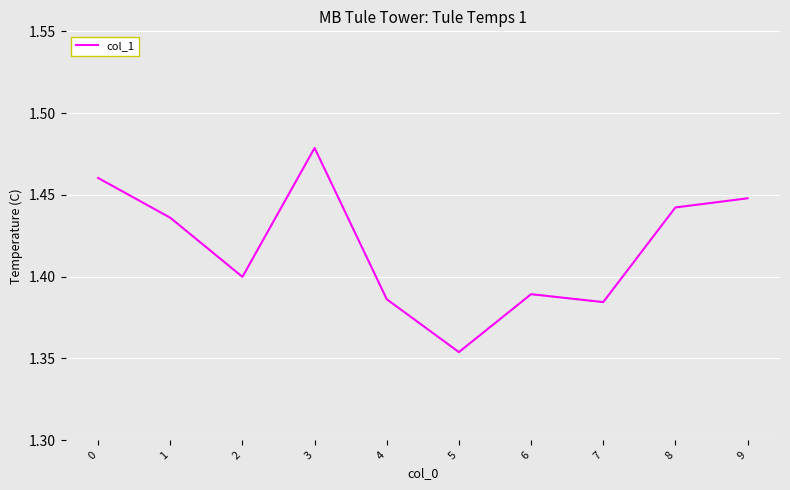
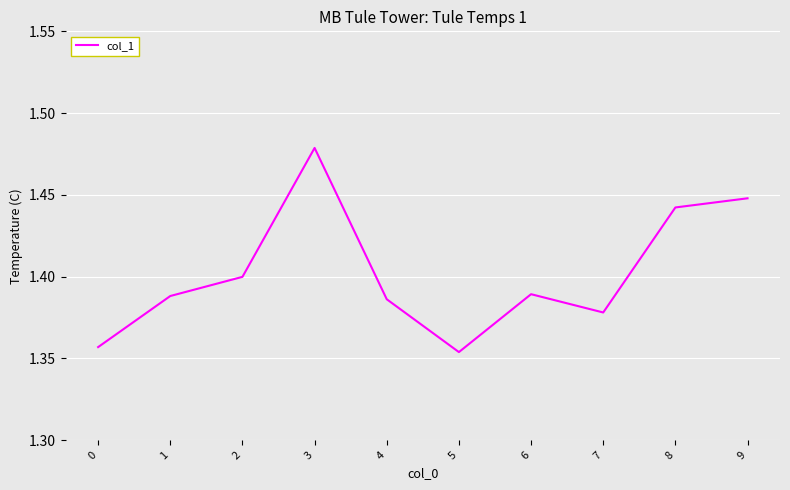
  {
-   "0": 1.460,
-   "1": 1.436,
+   "0": 1.357,
+   "1": 1.388,
    "2": 1.400,
    "3": 1.479,
    "4": 1.386,
    "5": 1.354,
    "6": 1.389,
-   "7": 1.384,
+   "7": 1.378,
    "8": 1.442,
    "9": 1.448
  }
